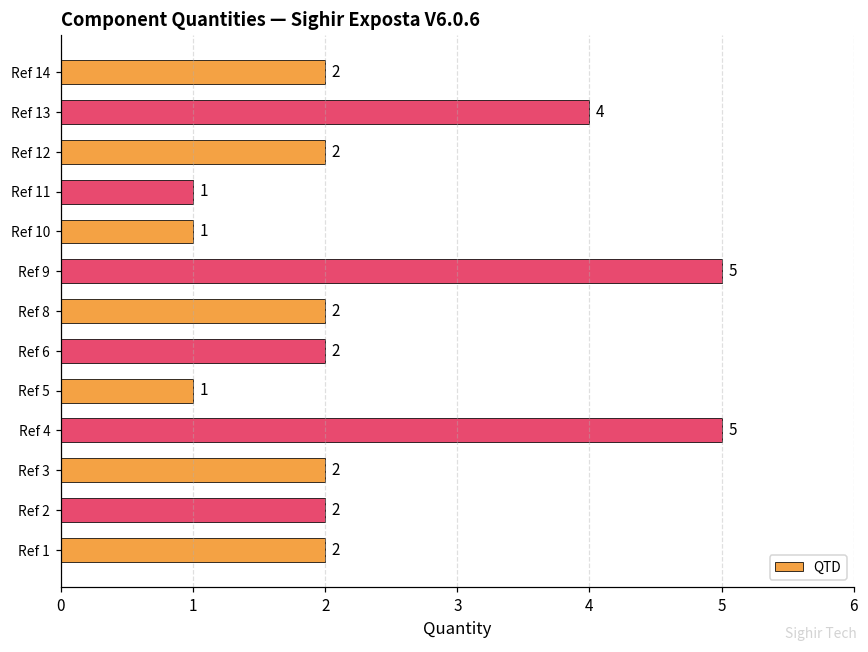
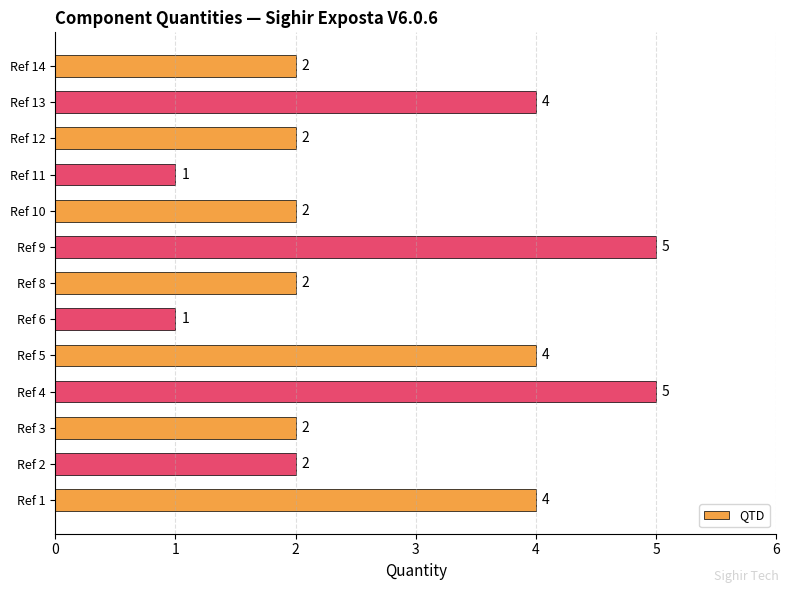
  {
    "Ref 14": 2,
    "Ref 13": 4,
    "Ref 12": 2,
    "Ref 11": 1,
-   "Ref 10": 1,
+   "Ref 10": 2,
    "Ref 9": 5,
    "Ref 8": 2,
-   "Ref 6": 2,
-   "Ref 5": 1,
+   "Ref 6": 1,
+   "Ref 5": 4,
    "Ref 4": 5,
    "Ref 3": 2,
    "Ref 2": 2,
-   "Ref 1": 2
+   "Ref 1": 4
  }
